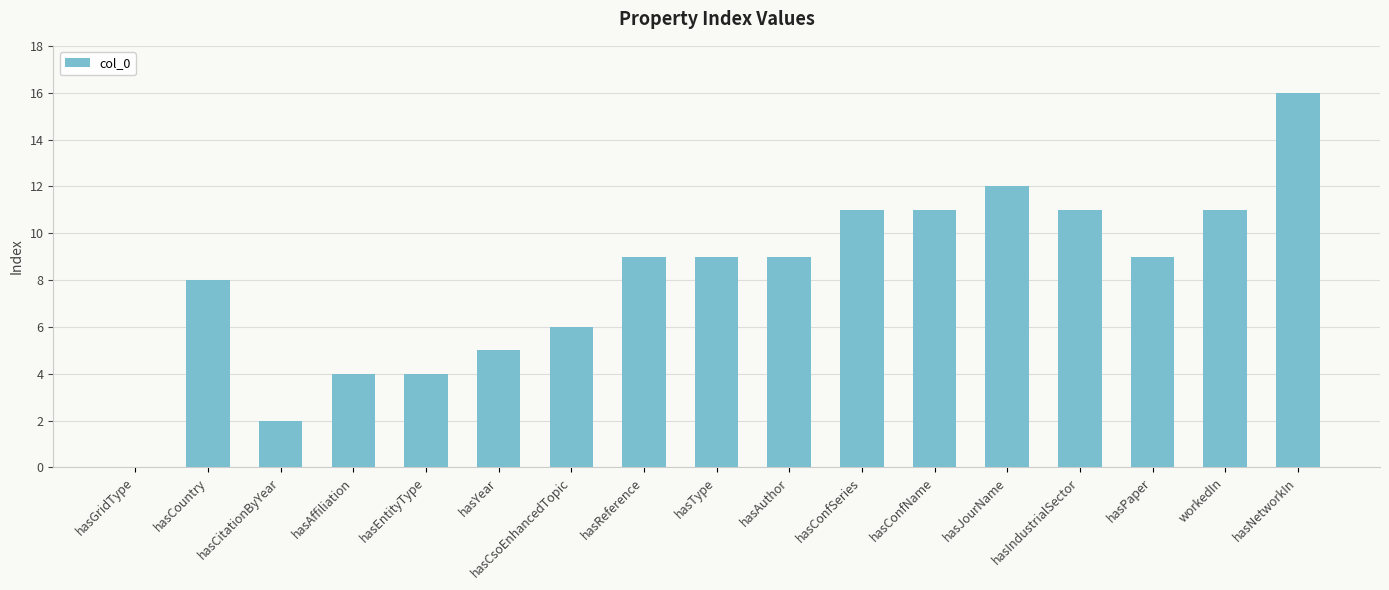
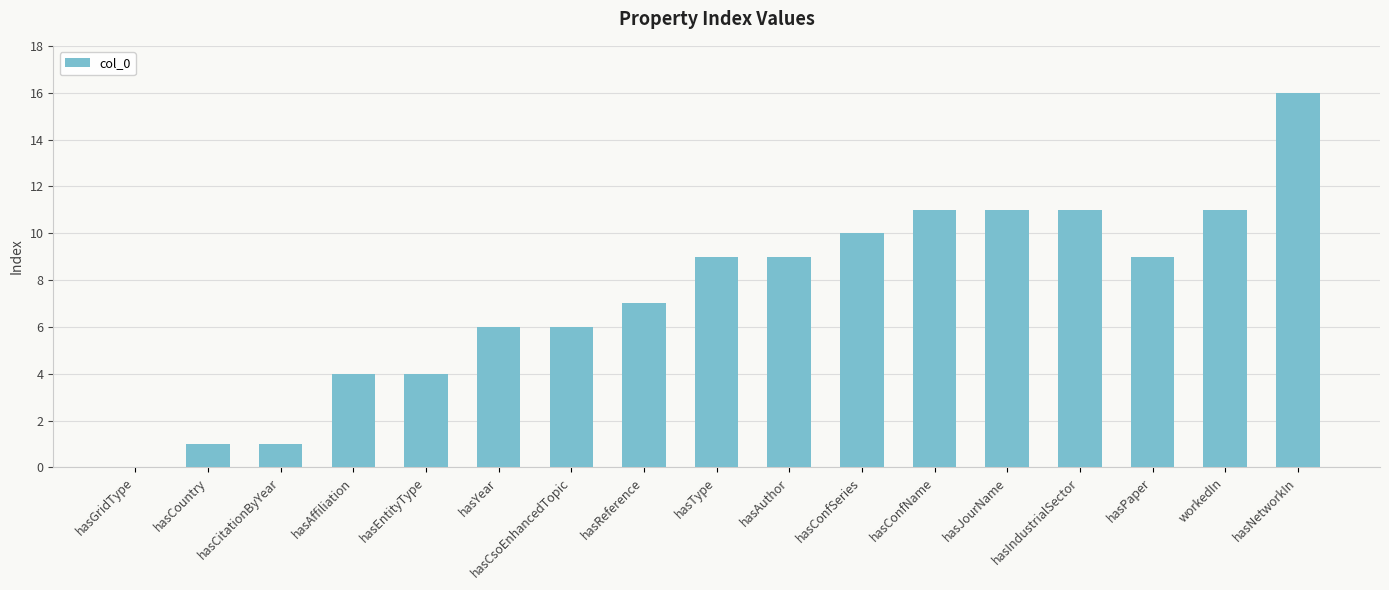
  {
    "hasGridType": 0,
-   "hasCountry": 8,
-   "hasCitationByYear": 2,
+   "hasCountry": 1,
+   "hasCitationByYear": 1,
    "hasAffiliation": 4,
    "hasEntityType": 4,
-   "hasYear": 5,
+   "hasYear": 6,
    "hasCsoEnhancedTopic": 6,
-   "hasReference": 9,
+   "hasReference": 7,
    "hasType": 9,
    "hasAuthor": 9,
-   "hasConfSeries": 11,
+   "hasConfSeries": 10,
    "hasConfName": 11,
-   "hasJourName": 12,
+   "hasJourName": 11,
    "hasIndustrialSector": 11,
    "hasPaper": 9,
    "workedIn": 11,
    "hasNetworkIn": 16
  }
